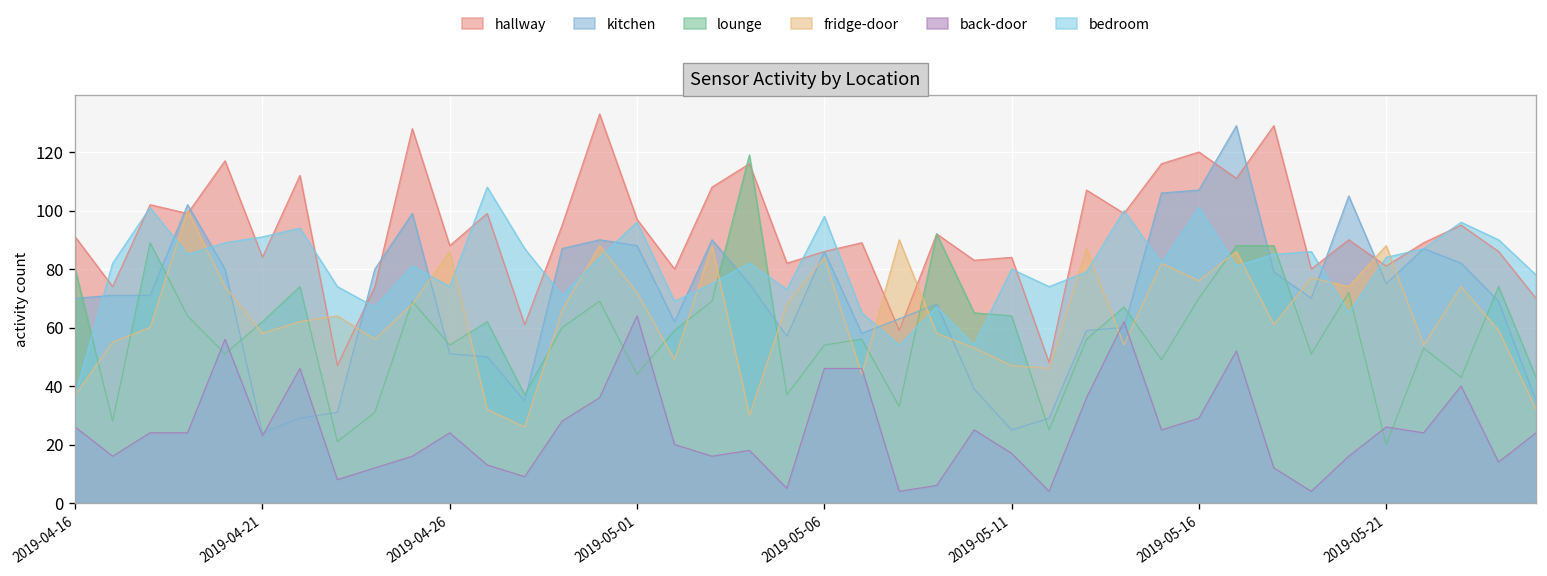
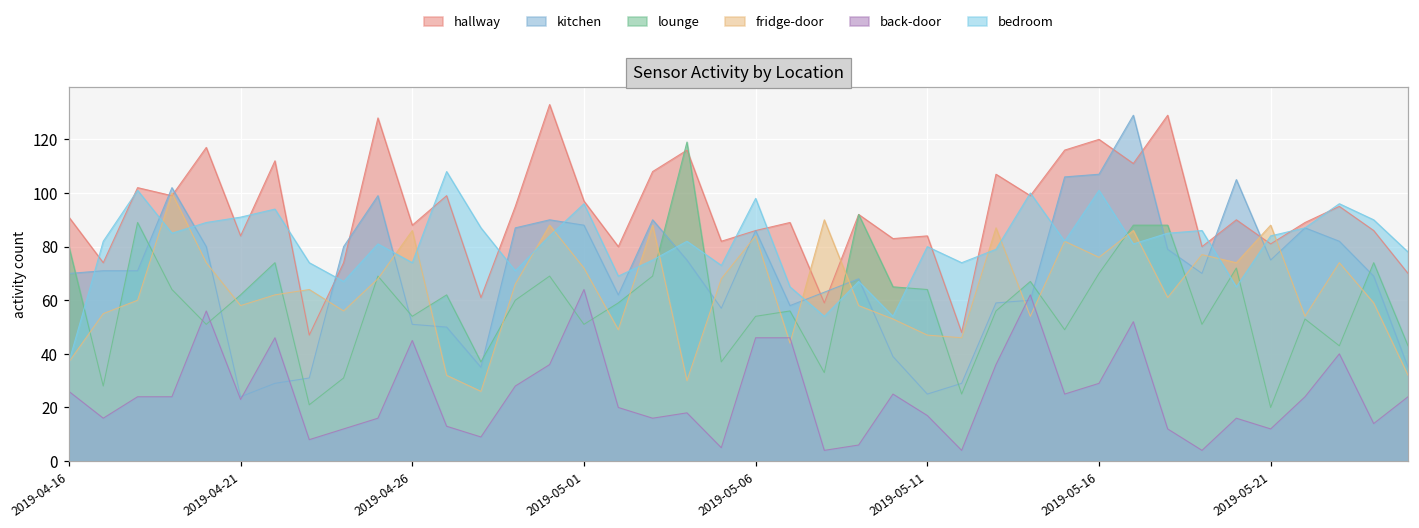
  {
    "lounge": {
      "2019-04-16": 80,
      "2019-04-21": 62,
      "2019-04-26": 54,
-     "2019-05-01": 44,
+     "2019-05-01": 51,
      "2019-05-06": 54,
      "2019-05-11": 64,
      "2019-05-16": 70,
      "2019-05-21": 20
    },
    "back-door": {
      "2019-04-16": 26,
-     "2019-04-26": 24,
+     "2019-04-26": 45,
      "2019-05-01": 64,
      "2019-05-06": 46,
      "2019-05-11": 17,
      "2019-05-16": 29,
-     "2019-05-21": 26
+     "2019-05-21": 12
    }
  }
